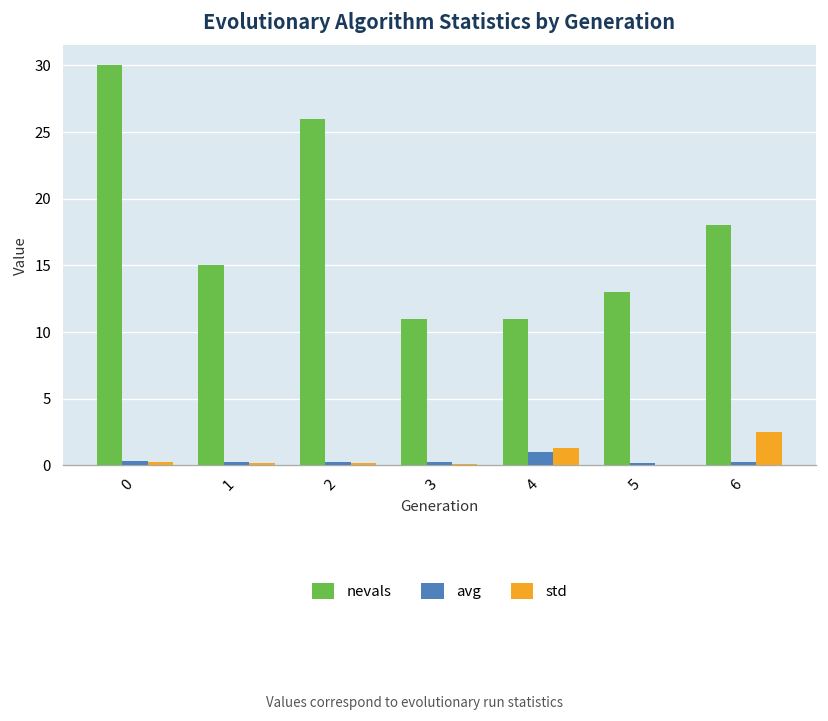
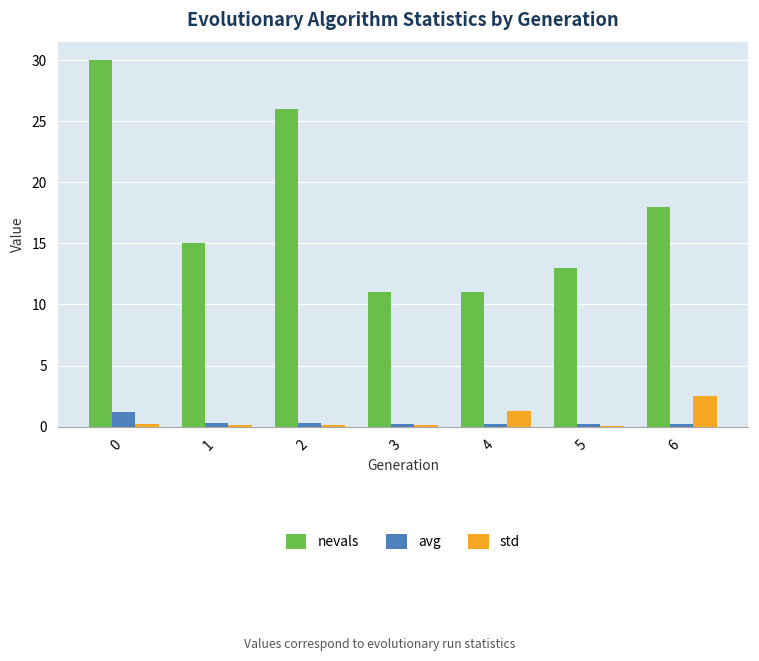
  {
    "nevals": {
      "0": 30.0,
      "1": 15.0,
      "2": 26.0,
      "3": 11.0,
      "4": 11.0,
      "5": 13.0,
      "6": 18.0
    },
    "avg": {
-     "0": 0.3,
+     "0": 1.2,
      "1": 0.3,
      "2": 0.3,
      "3": 0.2,
-     "4": 1.0,
+     "4": 0.2,
      "6": 0.2
    },
    "std": {
      "0": 0.2,
      "4": 1.3,
      "6": 2.5
    }
  }
